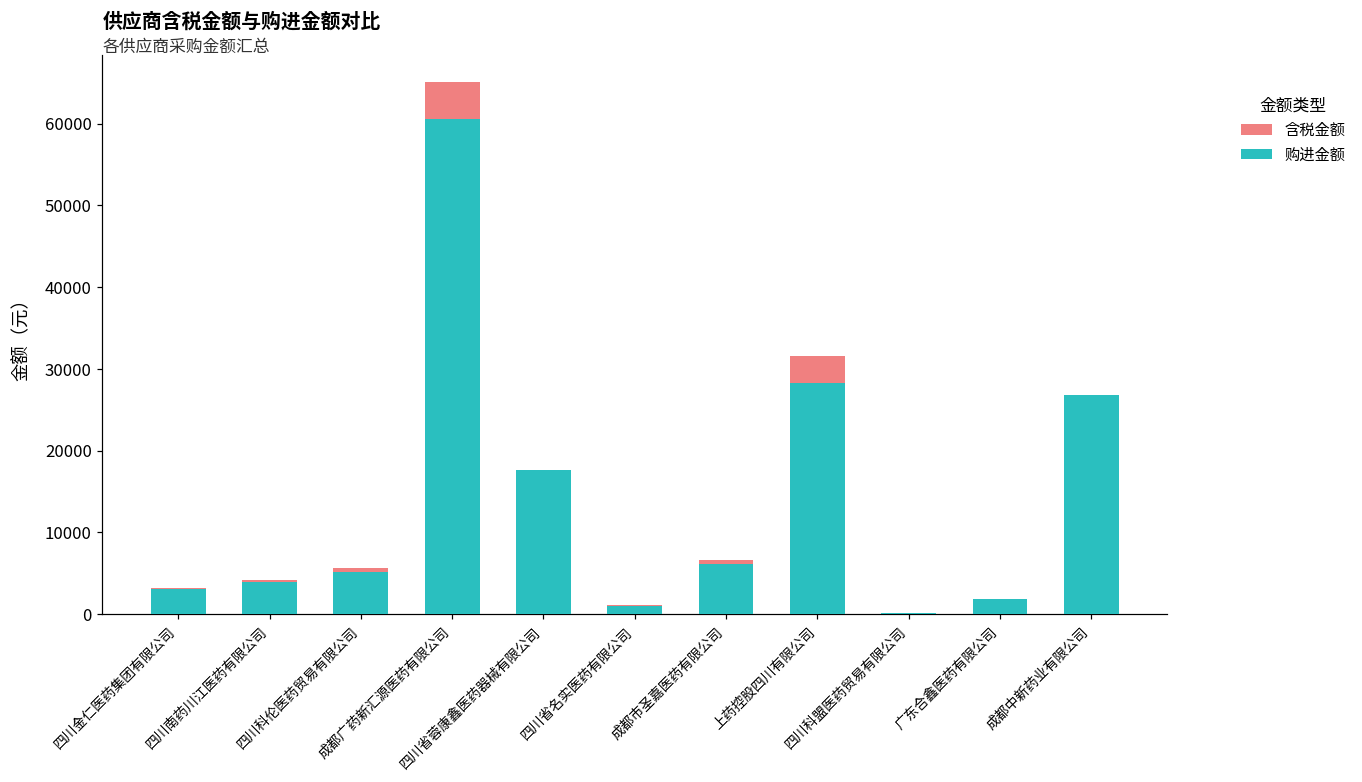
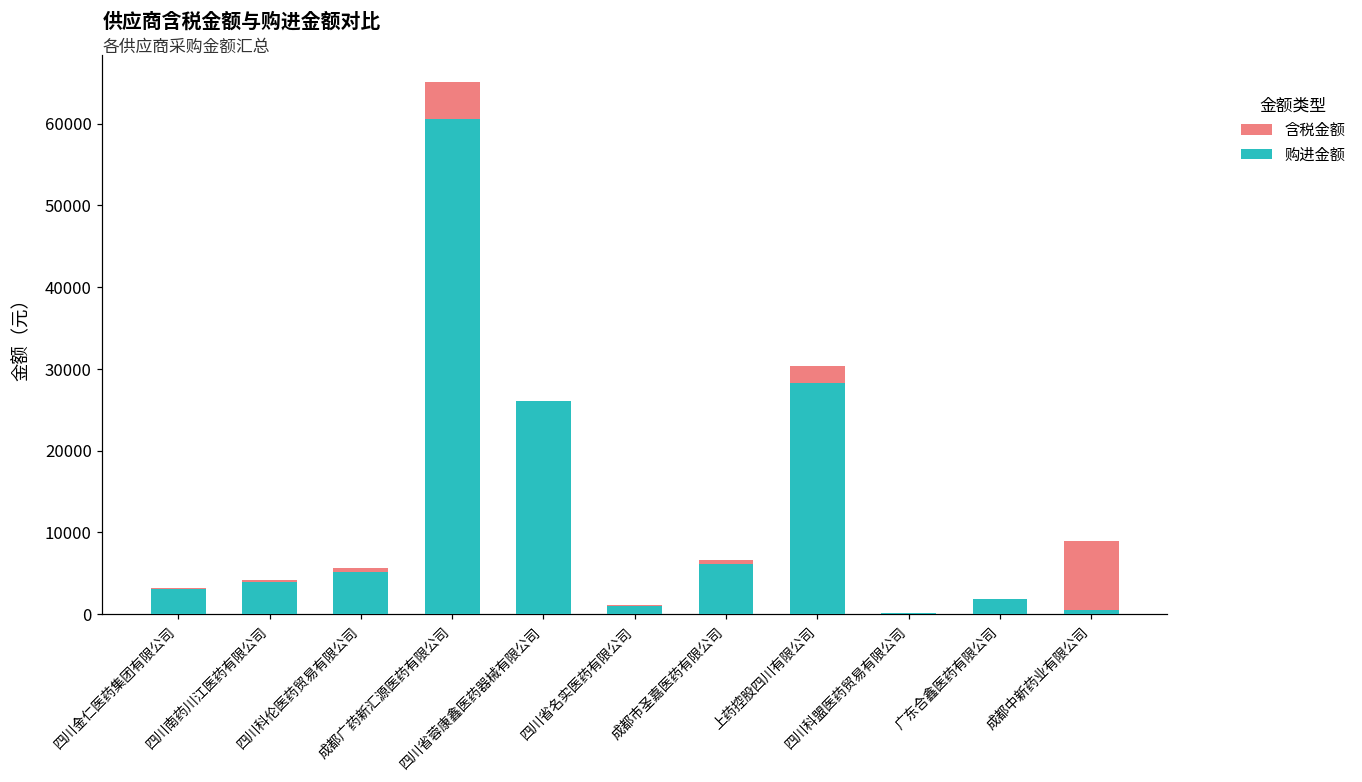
  {
    "含税金额": {
      "四川金仁医药集团有限公司": 3000,
      "四川南药川江医药有限公司": 4000,
      "四川科伦医药贸易有限公司": 6000,
      "成都广药新汇源医药有限公司": 65000,
      "四川省名实医药有限公司": 1000,
      "成都市圣嘉医药有限公司": 7000,
-     "上药控股四川有限公司": 32000
+     "上药控股四川有限公司": 30000
    },
    "购进金额": {
      "四川金仁医药集团有限公司": 3000,
-     "四川省蓉康鑫医药器械有限公司": 18000,
+     "四川省蓉康鑫医药器械有限公司": 26000,
      "四川省名实医药有限公司": 1000,
      "广东合鑫医药有限公司": 2000,
-     "成都中新药业有限公司": 27000
+     "成都中新药业有限公司": 0
    }
  }
